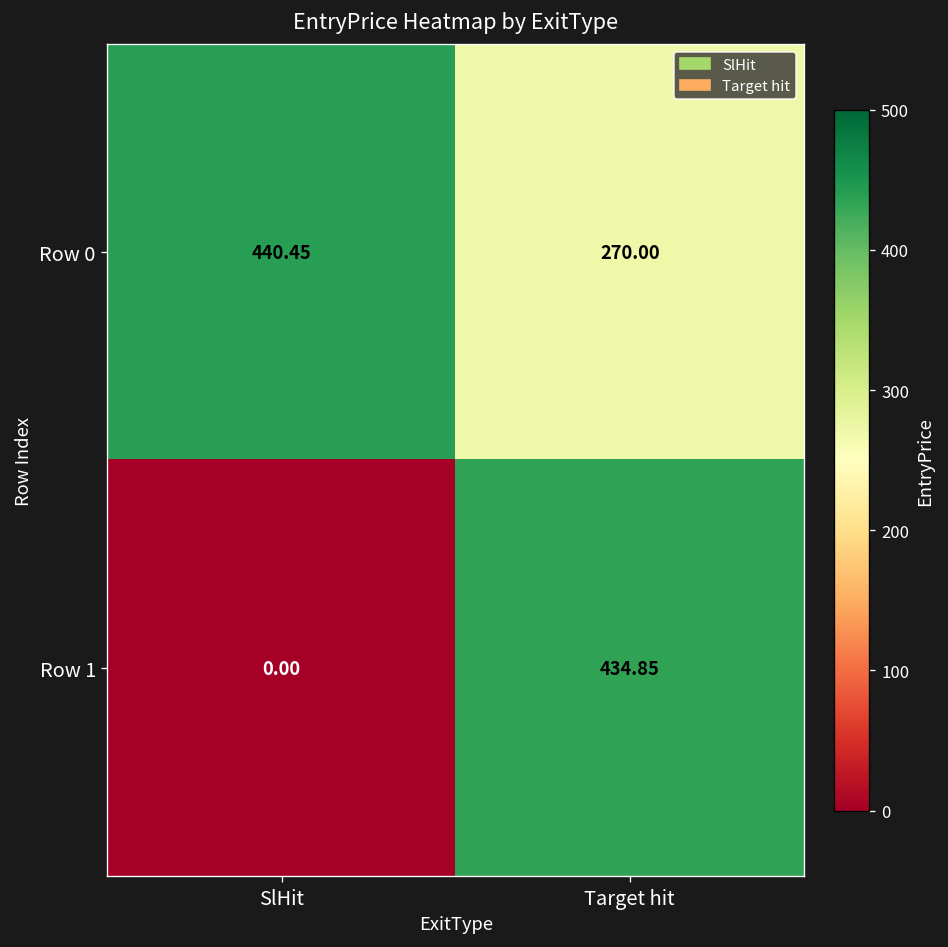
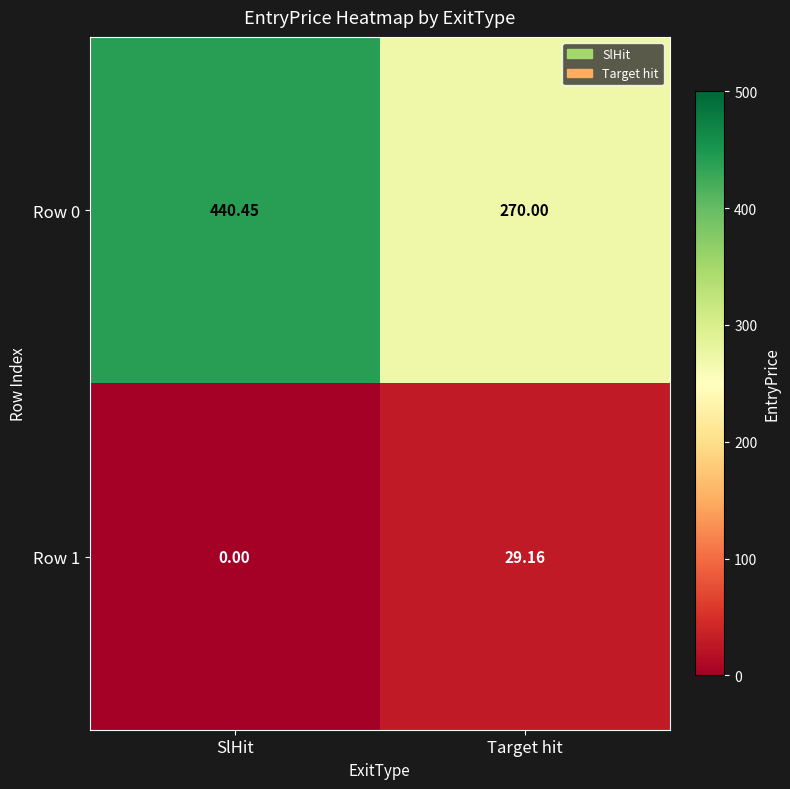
  {
    "Row 0": {
      "SlHit": 440.45,
      "Target hit": 270.00
    },
    "Row 1": {
      "SlHit": 0.00,
-     "Target hit": 434.85
+     "Target hit": 29.16
    }
  }
